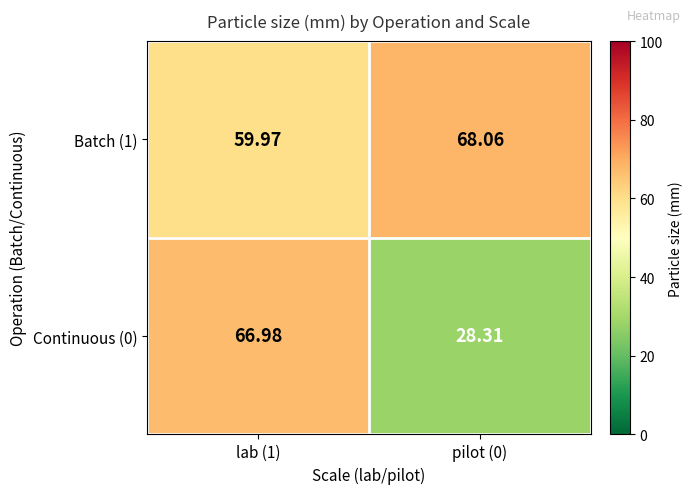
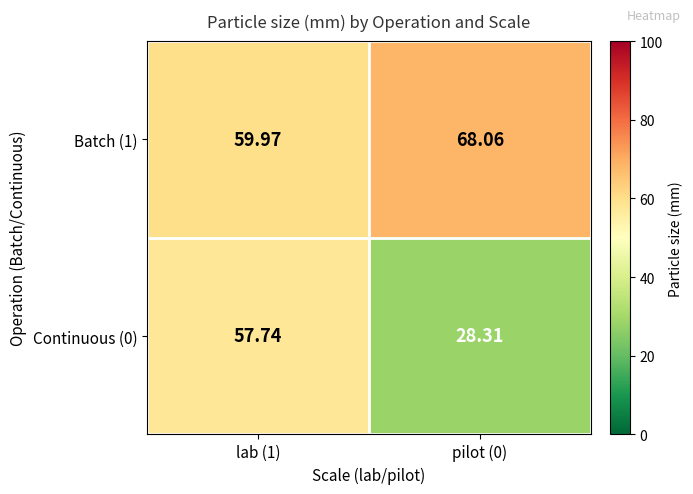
  {
    "Batch (1)": {
      "lab (1)": 59.97,
      "pilot (0)": 68.06
    },
    "Continuous (0)": {
-     "lab (1)": 66.98,
+     "lab (1)": 57.74,
      "pilot (0)": 28.31
    }
  }
